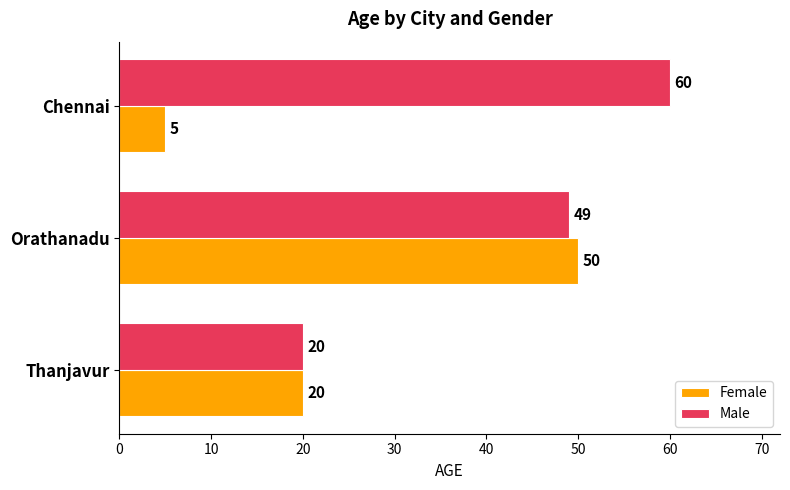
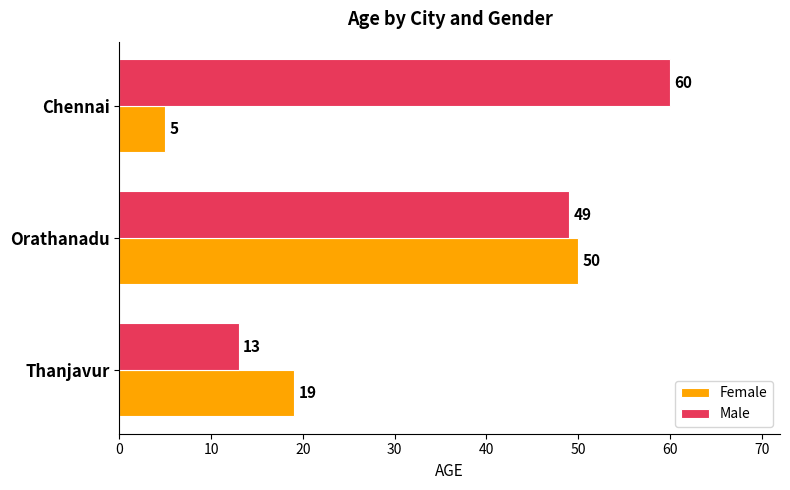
  {
    "Female": {
      "Chennai": 5,
      "Orathanadu": 50,
-     "Thanjavur": 20
+     "Thanjavur": 19
    },
    "Male": {
      "Chennai": 60,
      "Orathanadu": 49,
-     "Thanjavur": 20
+     "Thanjavur": 13
    }
  }
